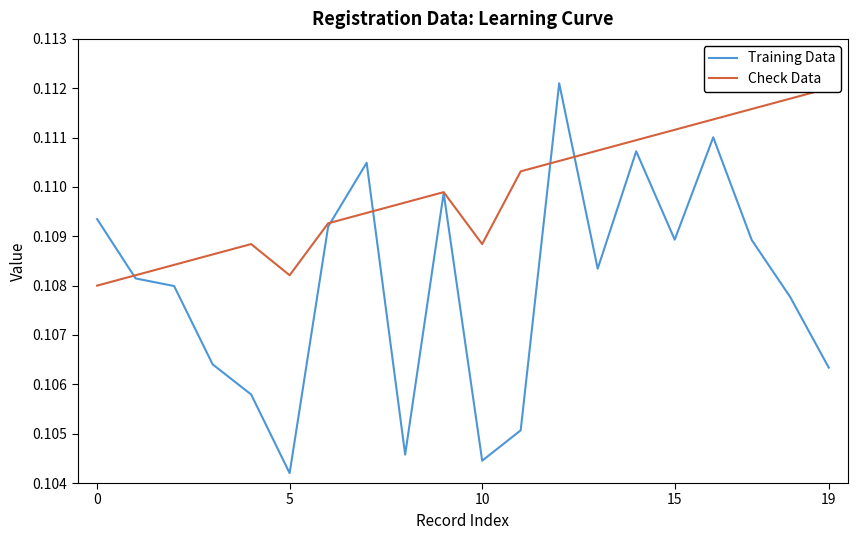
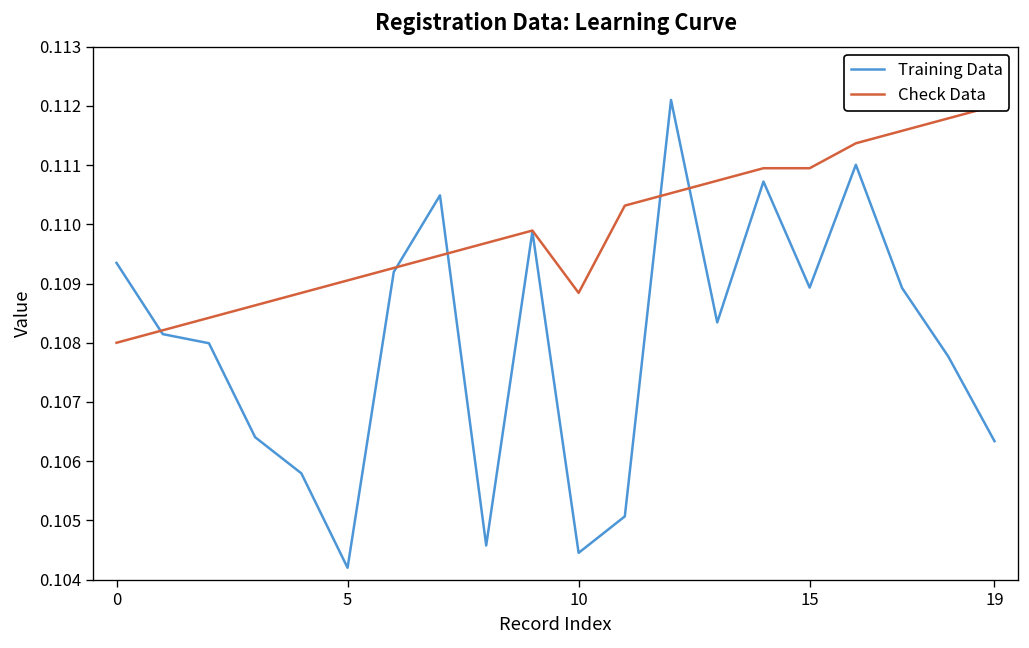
  {
    "Training Data": {
      "0": 0.1093,
      "5": 0.1042,
      "10": 0.1045,
      "15": 0.1089,
      "19": 0.1063
    },
    "Check Data": {
      "0": 0.1080,
-     "5": 0.1082,
+     "5": 0.1091,
      "10": 0.1088,
-     "15": 0.1112
+     "15": 0.1109
    }
  }
